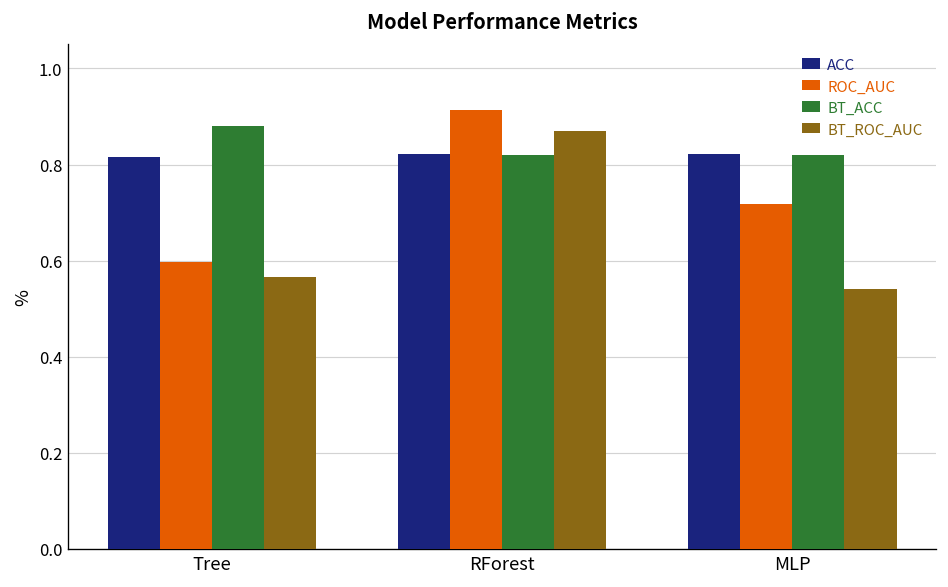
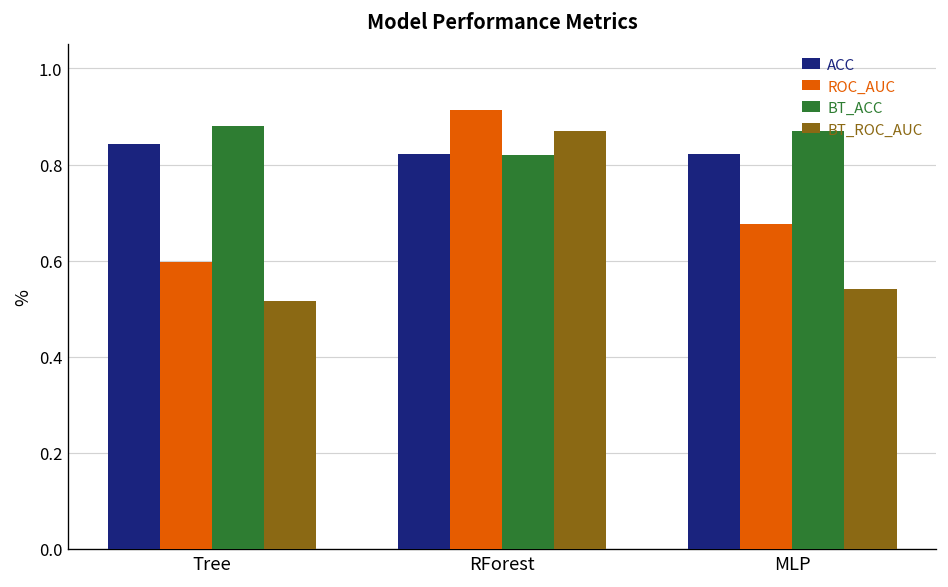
  {
    "ACC": {
-     "Tree": 0.82,
+     "Tree": 0.84,
      "RForest": 0.82,
      "MLP": 0.82
    },
    "ROC_AUC": {
      "Tree": 0.60,
      "RForest": 0.91,
-     "MLP": 0.72
+     "MLP": 0.68
    },
    "BT_ACC": {
      "Tree": 0.88,
      "RForest": 0.82,
-     "MLP": 0.82
+     "MLP": 0.87
    },
    "BT_ROC_AUC": {
-     "Tree": 0.57,
+     "Tree": 0.52,
      "RForest": 0.87,
      "MLP": 0.54
    }
  }
